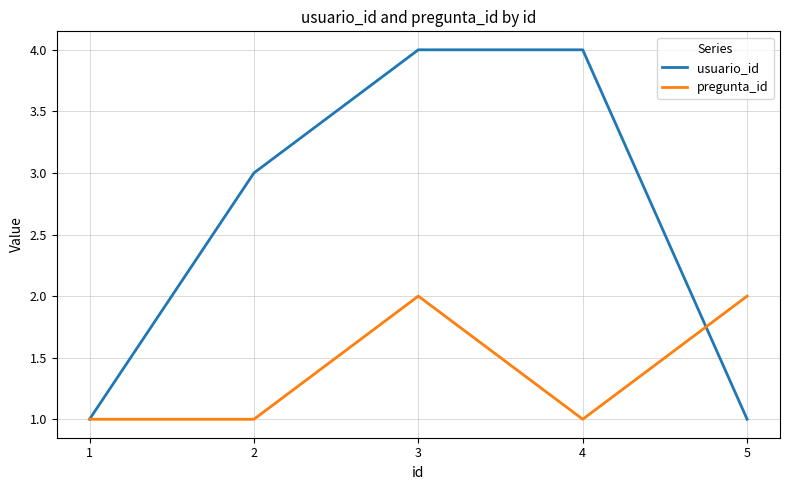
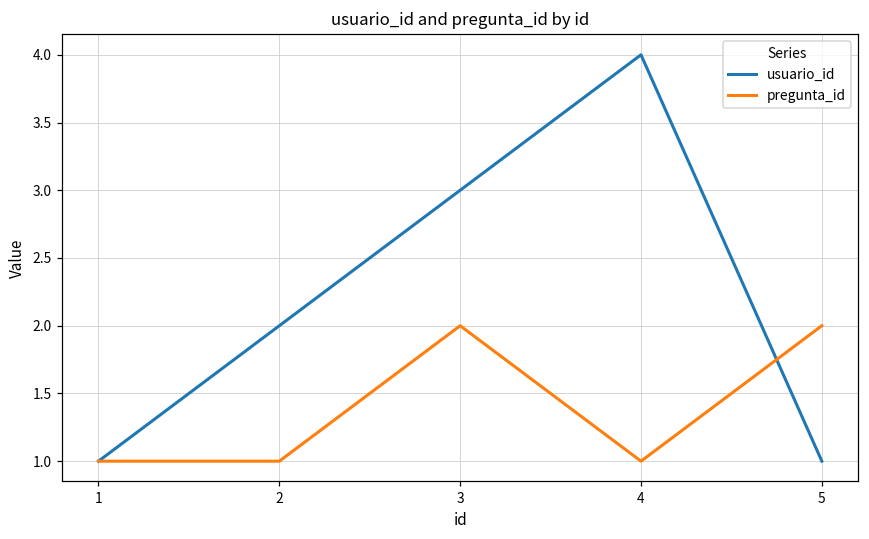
  {
    "usuario_id": {
-     "2": 3,
-     "3": 4,
+     "2": 2,
+     "3": 3,
      "4": 4,
      "5": 1
    },
    "pregunta_id": {
      "2": 1,
      "3": 2,
      "4": 1,
      "5": 2
    }
  }
